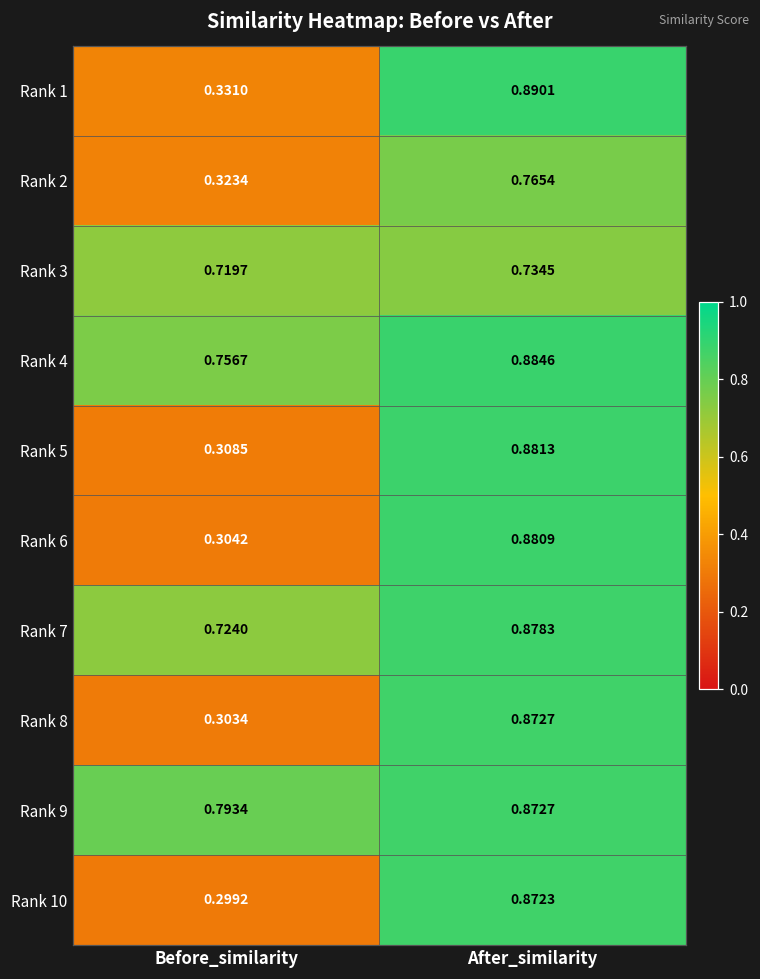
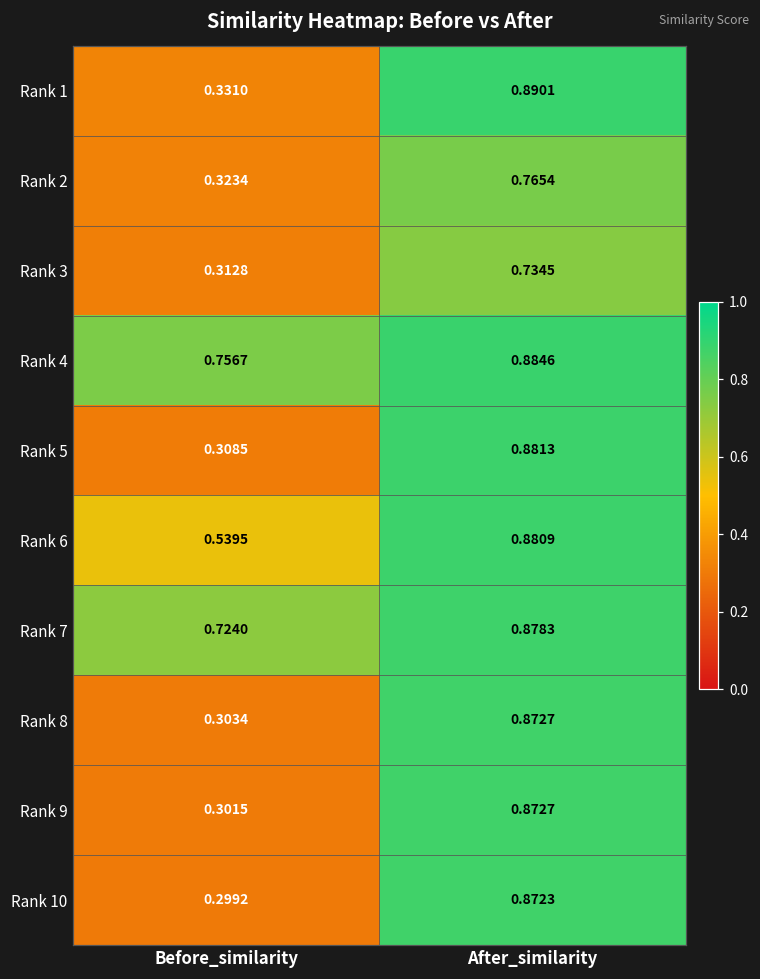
  {
    "Rank 1": {
      "Before_similarity": 0.3310,
      "After_similarity": 0.8901
    },
    "Rank 2": {
      "Before_similarity": 0.3234,
      "After_similarity": 0.7654
    },
    "Rank 3": {
-     "Before_similarity": 0.7197,
+     "Before_similarity": 0.3128,
      "After_similarity": 0.7345
    },
    "Rank 4": {
      "Before_similarity": 0.7567,
      "After_similarity": 0.8846
    },
    "Rank 5": {
      "Before_similarity": 0.3085,
      "After_similarity": 0.8813
    },
    "Rank 6": {
-     "Before_similarity": 0.3042,
+     "Before_similarity": 0.5395,
      "After_similarity": 0.8809
    },
    "Rank 7": {
      "Before_similarity": 0.7240,
      "After_similarity": 0.8783
    },
    "Rank 8": {
      "Before_similarity": 0.3034,
      "After_similarity": 0.8727
    },
    "Rank 9": {
-     "Before_similarity": 0.7934,
+     "Before_similarity": 0.3015,
      "After_similarity": 0.8727
    },
    "Rank 10": {
      "Before_similarity": 0.2992,
      "After_similarity": 0.8723
    }
  }
